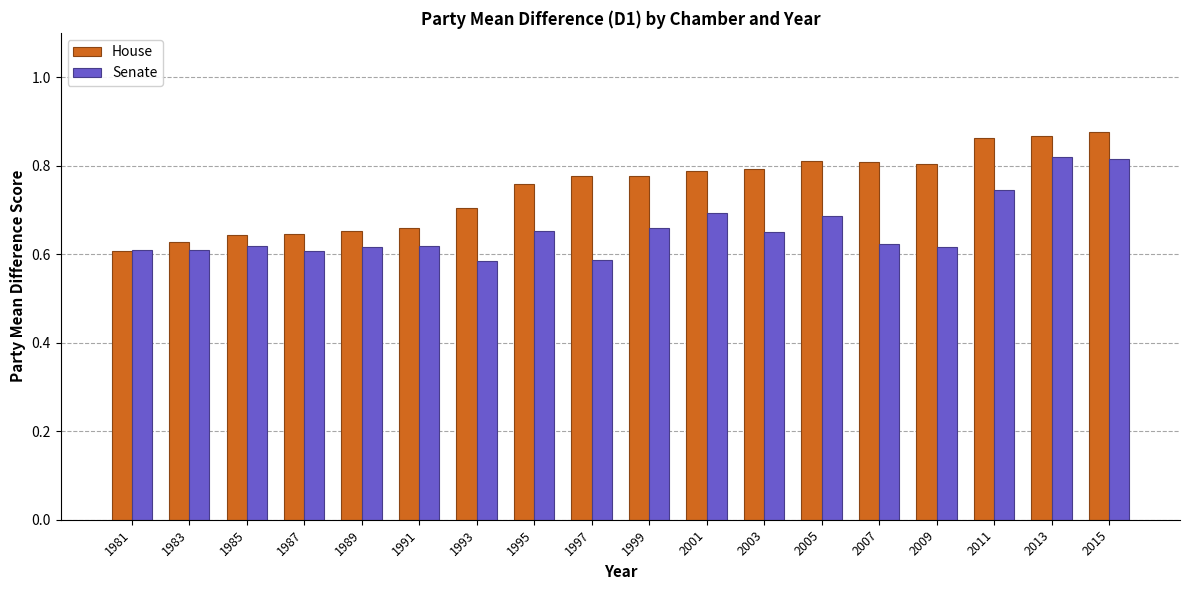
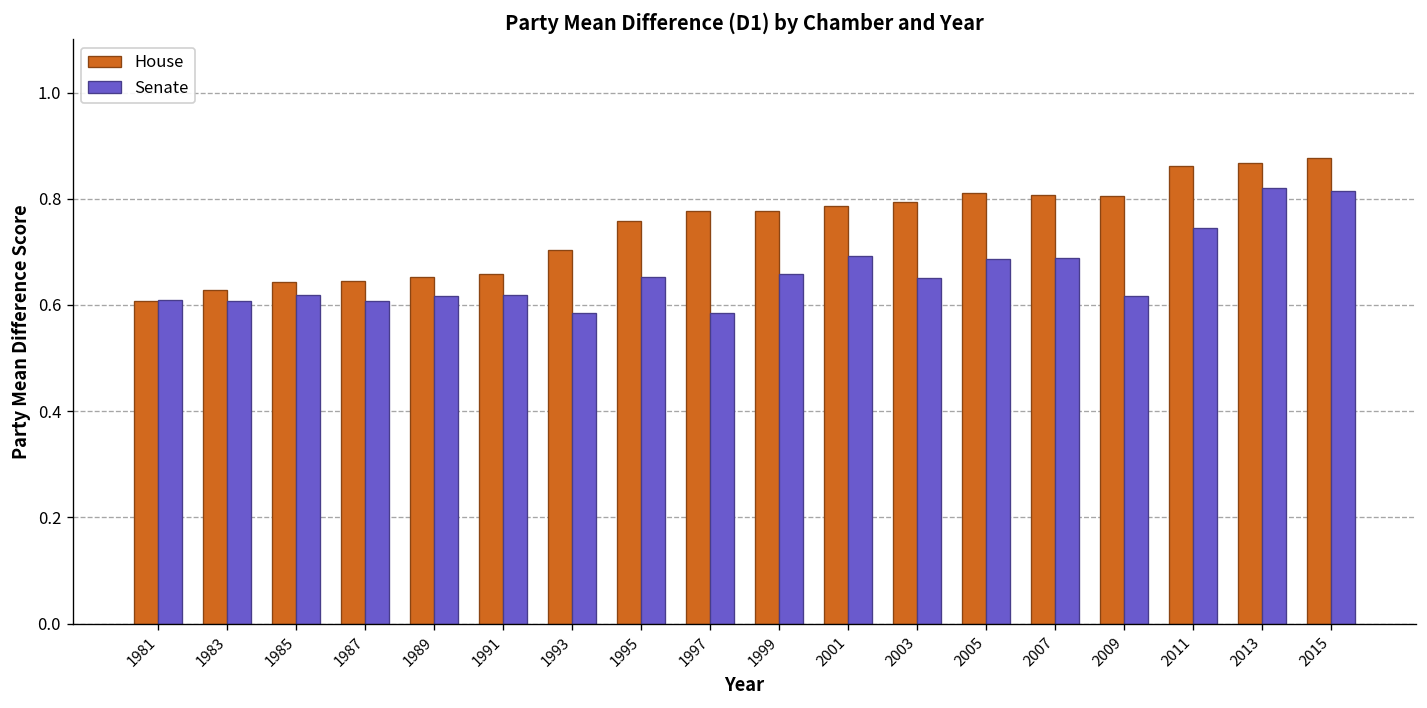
  {
    "House": {
      "1981": 0.61,
      "1983": 0.63,
      "1985": 0.64,
      "1987": 0.64,
      "1989": 0.65,
      "1991": 0.66,
      "1993": 0.70,
      "1995": 0.76,
      "1997": 0.78,
      "1999": 0.78,
      "2001": 0.79,
      "2003": 0.79,
      "2005": 0.81,
      "2007": 0.81,
      "2009": 0.80,
      "2011": 0.86,
      "2013": 0.87,
      "2015": 0.88
    },
    "Senate": {
      "1981": 0.61,
      "1983": 0.61,
      "1985": 0.62,
      "1987": 0.61,
      "1989": 0.62,
      "1991": 0.62,
      "1993": 0.58,
      "1995": 0.65,
      "1997": 0.59,
      "1999": 0.66,
      "2001": 0.69,
      "2003": 0.65,
      "2005": 0.69,
-     "2007": 0.62,
+     "2007": 0.69,
      "2009": 0.62,
      "2011": 0.74,
      "2013": 0.82,
      "2015": 0.82
    }
  }
